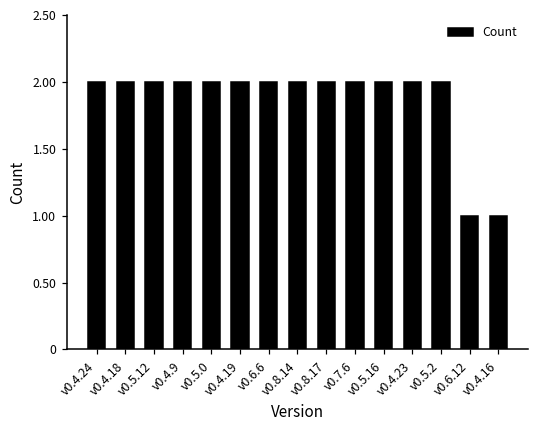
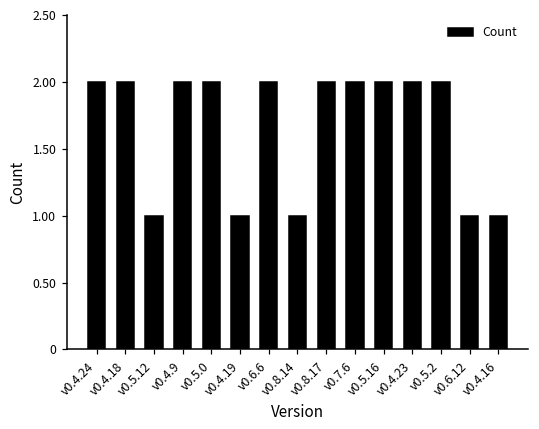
  {
    "v0.4.24": 2,
    "v0.4.18": 2,
-   "v0.5.12": 2,
+   "v0.5.12": 1,
    "v0.4.9": 2,
    "v0.5.0": 2,
-   "v0.4.19": 2,
+   "v0.4.19": 1,
    "v0.6.6": 2,
-   "v0.8.14": 2,
+   "v0.8.14": 1,
    "v0.8.17": 2,
    "v0.7.6": 2,
    "v0.5.16": 2,
    "v0.4.23": 2,
    "v0.5.2": 2,
    "v0.6.12": 1,
    "v0.4.16": 1
  }
